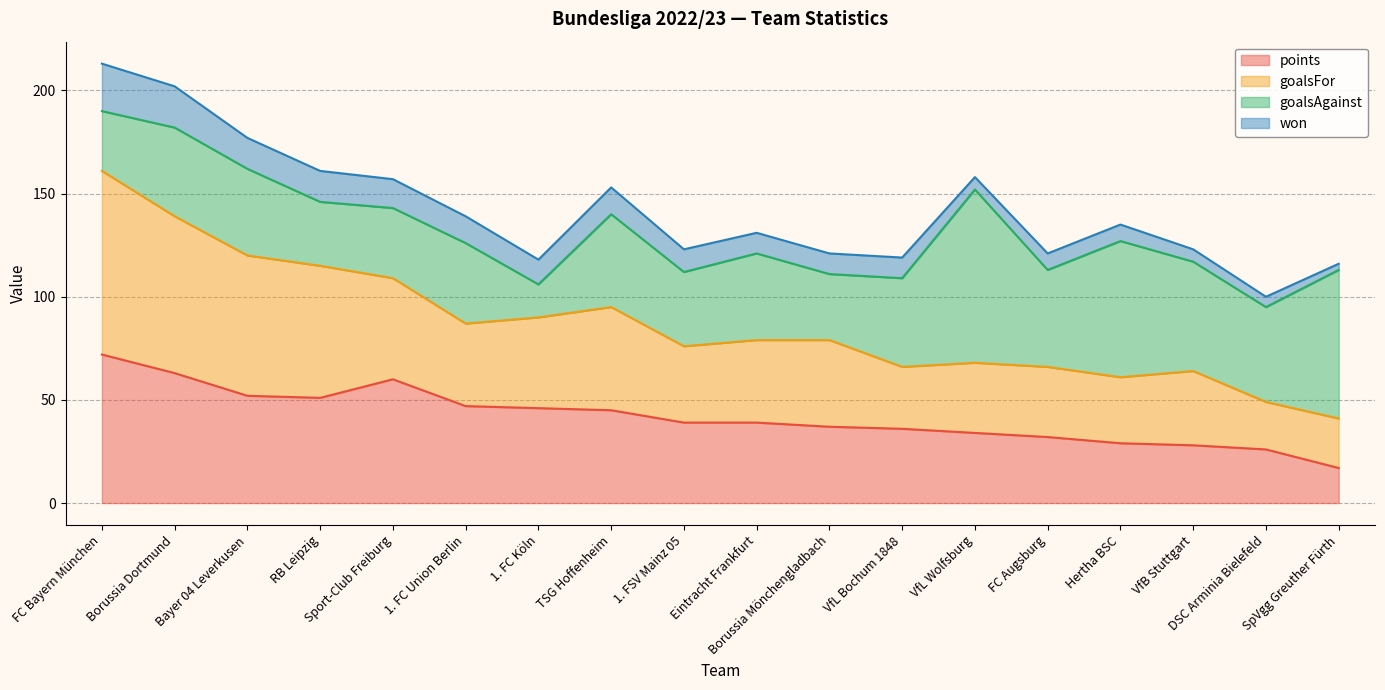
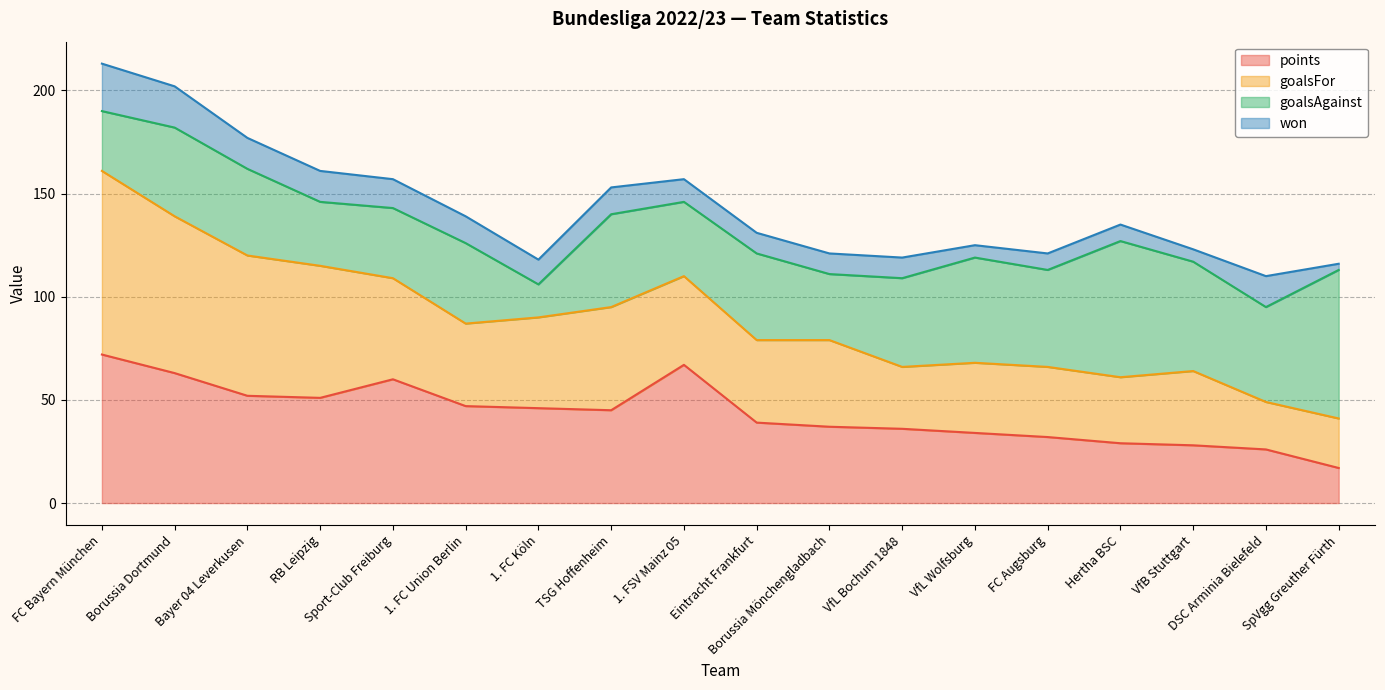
  {
    "points": {
      "FC Bayern München": 72,
      "Borussia Dortmund": 63,
      "Bayer 04 Leverkusen": 52,
      "RB Leipzig": 51,
      "Sport-Club Freiburg": 60,
      "1. FC Union Berlin": 47,
      "1. FC Köln": 46,
      "TSG Hoffenheim": 45,
-     "1. FSV Mainz 05": 39,
+     "1. FSV Mainz 05": 67,
      "Eintracht Frankfurt": 39,
      "Borussia Mönchengladbach": 37,
      "VfL Bochum 1848": 36,
      "VfL Wolfsburg": 34,
      "FC Augsburg": 32,
      "Hertha BSC": 29,
      "VfB Stuttgart": 28,
      "DSC Arminia Bielefeld": 26,
      "SpVgg Greuther Fürth": 17
    },
    "goalsFor": {
      "FC Bayern München": 89,
      "Borussia Dortmund": 76,
      "Bayer 04 Leverkusen": 68,
      "RB Leipzig": 64,
      "Sport-Club Freiburg": 49,
      "1. FC Union Berlin": 40,
      "1. FC Köln": 44,
      "TSG Hoffenheim": 50,
-     "1. FSV Mainz 05": 37,
+     "1. FSV Mainz 05": 43,
      "Eintracht Frankfurt": 40,
      "Borussia Mönchengladbach": 42,
      "VfL Bochum 1848": 30,
      "VfL Wolfsburg": 34,
      "FC Augsburg": 34,
      "Hertha BSC": 32,
      "VfB Stuttgart": 36,
      "DSC Arminia Bielefeld": 23,
      "SpVgg Greuther Fürth": 24
    },
    "goalsAgainst": {
      "FC Bayern München": 29,
      "Borussia Dortmund": 43,
      "Bayer 04 Leverkusen": 42,
      "RB Leipzig": 31,
      "Sport-Club Freiburg": 34,
      "1. FC Union Berlin": 39,
      "1. FC Köln": 16,
      "TSG Hoffenheim": 45,
      "1. FSV Mainz 05": 36,
      "Eintracht Frankfurt": 42,
      "Borussia Mönchengladbach": 32,
      "VfL Bochum 1848": 43,
-     "VfL Wolfsburg": 84,
+     "VfL Wolfsburg": 51,
      "FC Augsburg": 47,
      "Hertha BSC": 66,
      "VfB Stuttgart": 53,
      "DSC Arminia Bielefeld": 46,
      "SpVgg Greuther Fürth": 72
    },
    "won": {
      "FC Bayern München": 23,
      "Borussia Dortmund": 20,
      "Bayer 04 Leverkusen": 15,
      "RB Leipzig": 15,
      "Sport-Club Freiburg": 14,
      "1. FC Union Berlin": 13,
      "1. FC Köln": 12,
      "TSG Hoffenheim": 13,
      "1. FSV Mainz 05": 11,
      "Eintracht Frankfurt": 10,
      "Borussia Mönchengladbach": 10,
      "VfL Bochum 1848": 10,
      "VfL Wolfsburg": 6,
      "FC Augsburg": 8,
      "Hertha BSC": 8,
      "VfB Stuttgart": 6,
-     "DSC Arminia Bielefeld": 5,
+     "DSC Arminia Bielefeld": 15,
      "SpVgg Greuther Fürth": 3
    }
  }
